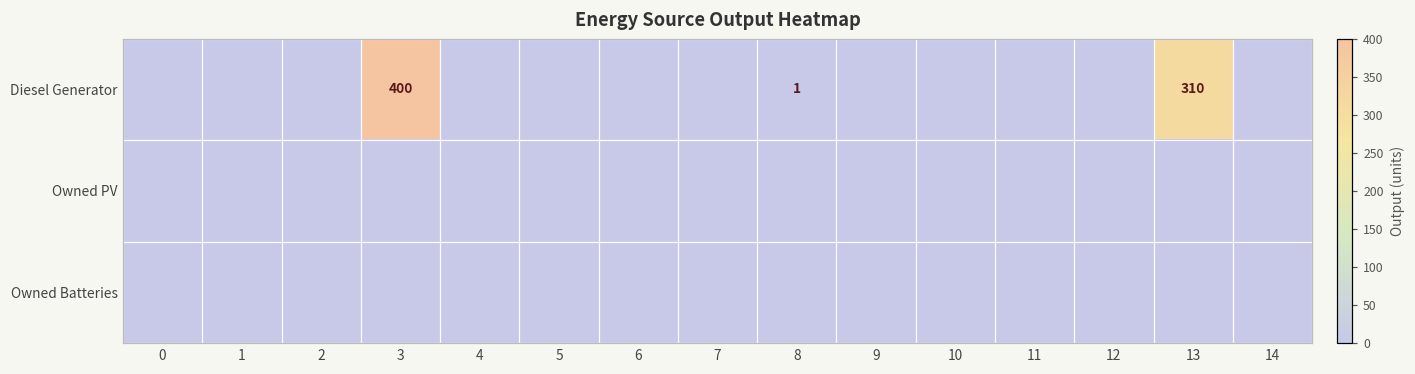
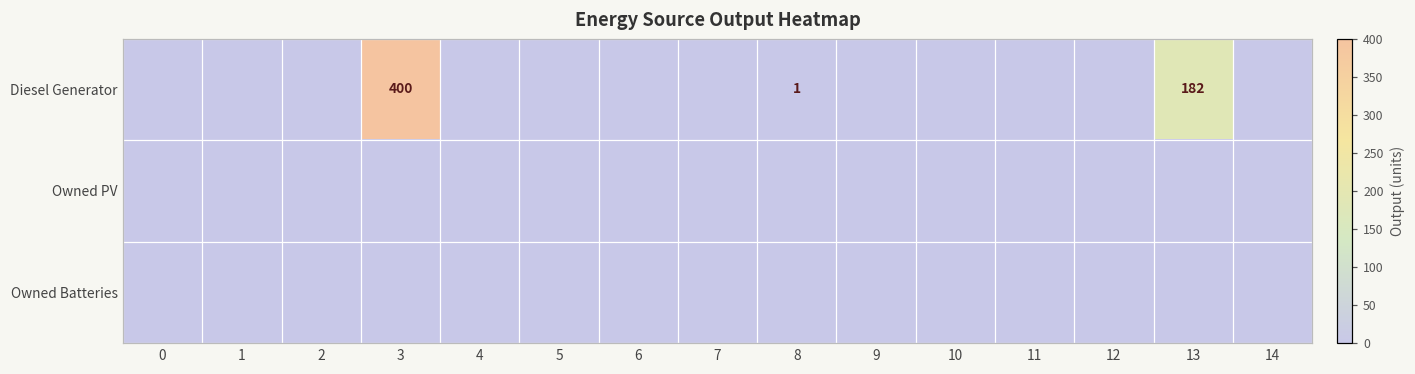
  {
    "Diesel Generator": {
      "3": 400,
      "8": 1,
-     "13": 310
+     "13": 182
    }
  }
